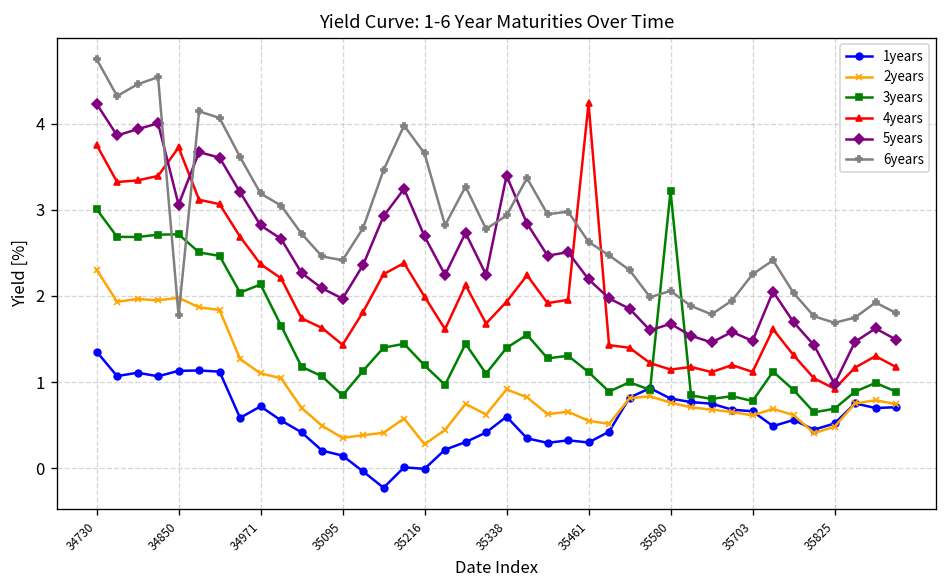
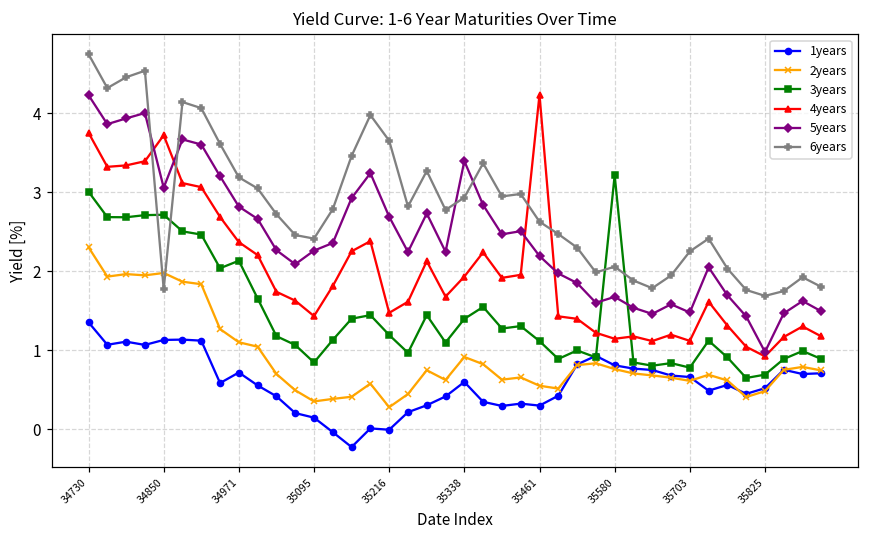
  {
    "1years": {
      "34730": 1.4,
      "34850": 1.1,
      "34971": 0.7,
      "35095": 0.1,
      "35216": 0.0,
      "35338": 0.6,
      "35461": 0.3,
      "35580": 0.8,
      "35703": 0.7,
      "35825": 0.5
    },
    "2years": {
      "34730": 2.3,
      "34850": 2.0,
      "34971": 1.1,
      "35095": 0.4,
      "35216": 0.3,
      "35338": 0.9,
      "35461": 0.6,
      "35580": 0.8,
      "35703": 0.6,
      "35825": 0.5
    },
    "3years": {
      "34730": 3.0,
      "34850": 2.7,
      "34971": 2.1,
      "35095": 0.8,
      "35216": 1.2,
      "35338": 1.4,
      "35461": 1.1,
      "35580": 3.2,
      "35703": 0.8,
      "35825": 0.7
    },
    "4years": {
      "34730": 3.8,
      "34850": 3.7,
      "34971": 2.4,
      "35095": 1.4,
-     "35216": 2.0,
+     "35216": 1.5,
      "35338": 1.9,
      "35461": 4.2,
      "35580": 1.1,
      "35703": 1.1,
      "35825": 0.9
    },
    "5years": {
      "34730": 4.2,
      "34850": 3.1,
      "34971": 2.8,
-     "35095": 2.0,
+     "35095": 2.3,
      "35216": 2.7,
      "35338": 3.4,
      "35461": 2.2,
      "35580": 1.7,
      "35703": 1.5,
      "35825": 1.0
    },
    "6years": {
      "34730": 4.7,
      "34850": 1.8,
      "34971": 3.2,
      "35095": 2.4,
      "35216": 3.7,
      "35338": 2.9,
      "35461": 2.6,
      "35580": 2.1,
      "35703": 2.3,
      "35825": 1.7
    }
  }
